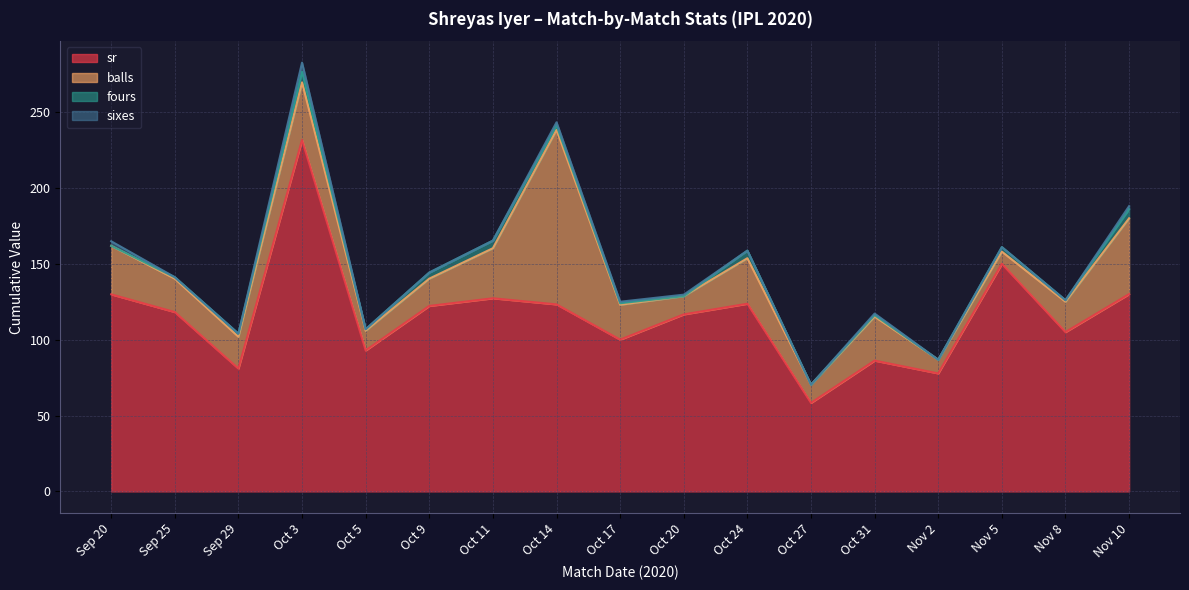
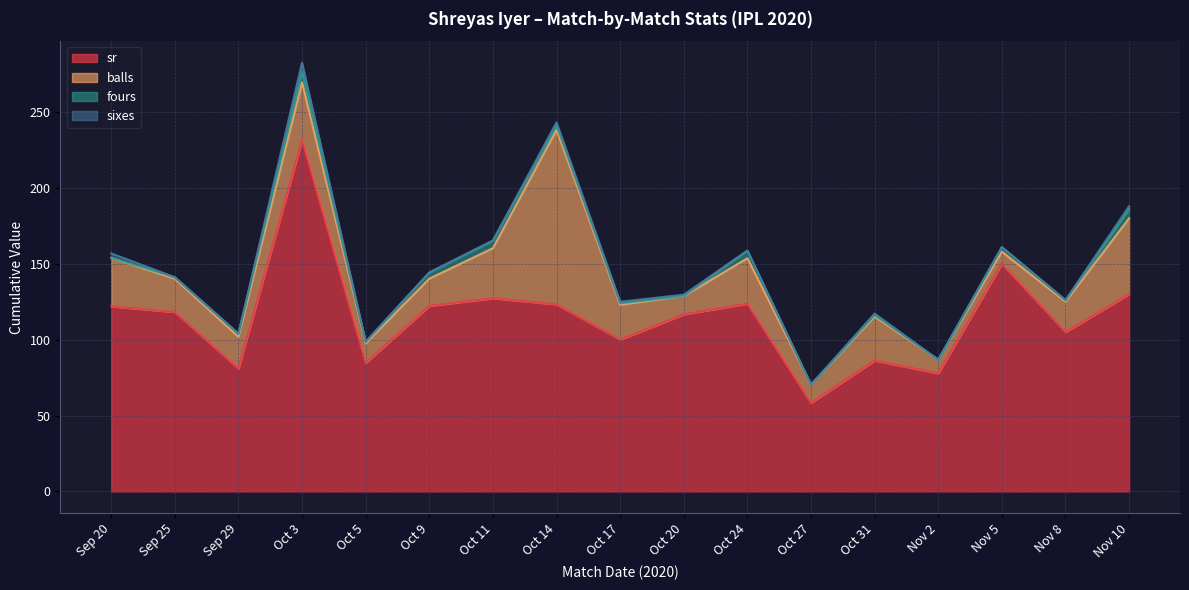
  {
    "sr": {
-     "Sep 20": 130,
+     "Sep 20": 122,
      "Sep 25": 118,
      "Sep 29": 81,
      "Oct 3": 232,
-     "Oct 5": 93,
+     "Oct 5": 85,
      "Oct 9": 122,
      "Oct 11": 127,
      "Oct 14": 123,
      "Oct 17": 100,
      "Oct 20": 117,
      "Oct 24": 124,
      "Oct 27": 58,
      "Oct 31": 86,
      "Nov 2": 78,
      "Nov 5": 150,
      "Nov 8": 105,
      "Nov 10": 130
    },
    "balls": {
      "Sep 29": 21,
      "Oct 3": 38,
      "Oct 9": 18,
      "Oct 11": 33,
      "Oct 14": 115,
      "Oct 24": 30,
      "Nov 5": 8,
      "Nov 10": 50
    }
  }
